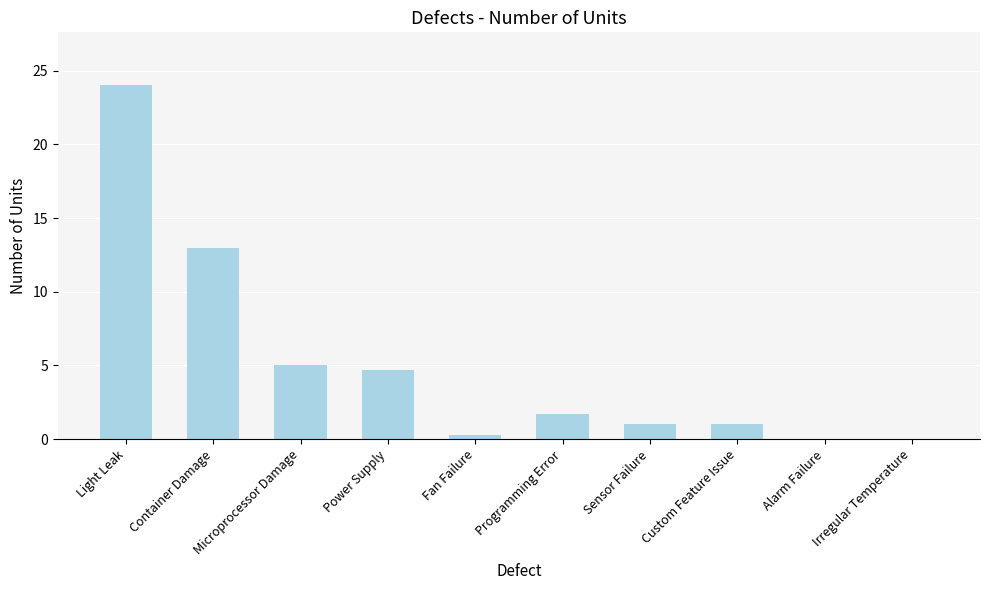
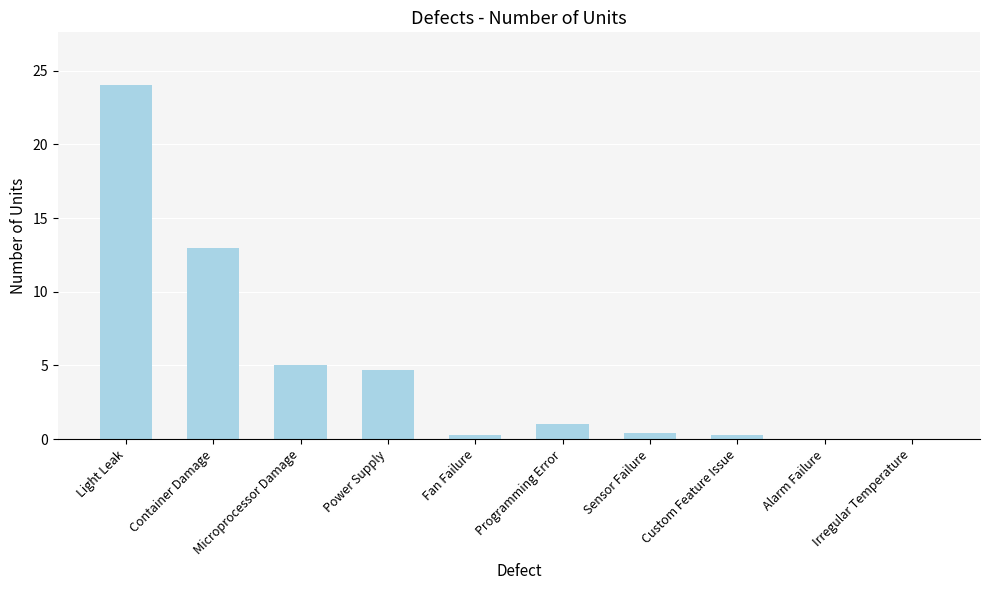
  {
    "Light Leak": 24.0,
    "Container Damage": 13.0,
    "Microprocessor Damage": 5.0,
    "Power Supply": 4.7,
    "Fan Failure": 0.3,
-   "Programming Error": 1.7,
-   "Sensor Failure": 1.0,
-   "Custom Feature Issue": 1.0,
+   "Programming Error": 1.0,
+   "Sensor Failure": 0.4,
+   "Custom Feature Issue": 0.3,
    "Alarm Failure": 0.0,
    "Irregular Temperature": 0.0
  }
